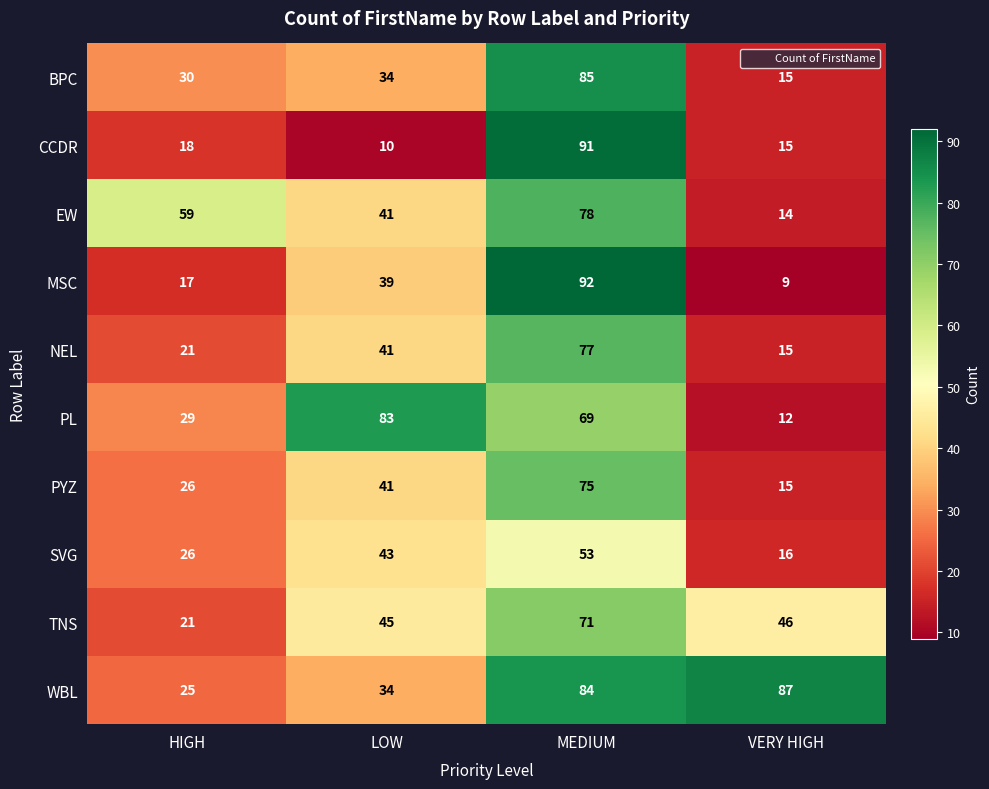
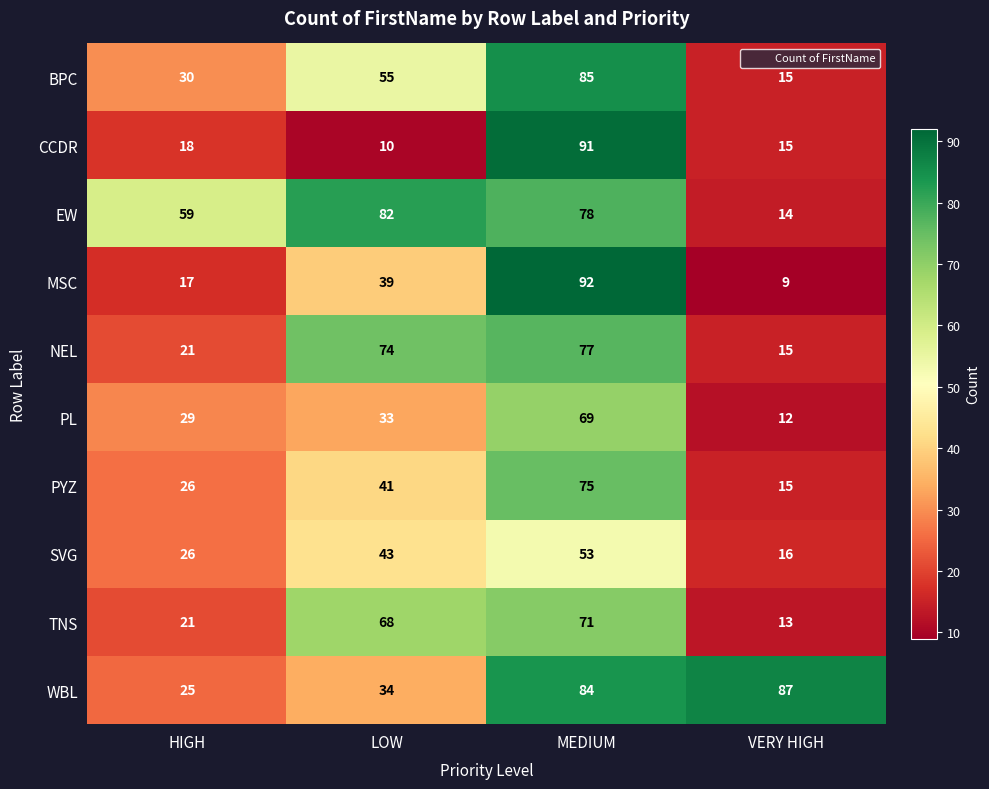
  {
    "BPC": {
      "HIGH": 30,
-     "LOW": 34,
+     "LOW": 55,
      "MEDIUM": 85,
      "VERY HIGH": 15
    },
    "CCDR": {
      "HIGH": 18,
      "LOW": 10,
      "MEDIUM": 91,
      "VERY HIGH": 15
    },
    "EW": {
      "HIGH": 59,
-     "LOW": 41,
+     "LOW": 82,
      "MEDIUM": 78,
      "VERY HIGH": 14
    },
    "MSC": {
      "HIGH": 17,
      "LOW": 39,
      "MEDIUM": 92,
      "VERY HIGH": 9
    },
    "NEL": {
      "HIGH": 21,
-     "LOW": 41,
+     "LOW": 74,
      "MEDIUM": 77,
      "VERY HIGH": 15
    },
    "PL": {
      "HIGH": 29,
-     "LOW": 83,
+     "LOW": 33,
      "MEDIUM": 69,
      "VERY HIGH": 12
    },
    "PYZ": {
      "HIGH": 26,
      "LOW": 41,
      "MEDIUM": 75,
      "VERY HIGH": 15
    },
    "SVG": {
      "HIGH": 26,
      "LOW": 43,
      "MEDIUM": 53,
      "VERY HIGH": 16
    },
    "TNS": {
      "HIGH": 21,
-     "LOW": 45,
+     "LOW": 68,
      "MEDIUM": 71,
-     "VERY HIGH": 46
+     "VERY HIGH": 13
    },
    "WBL": {
      "HIGH": 25,
      "LOW": 34,
      "MEDIUM": 84,
      "VERY HIGH": 87
    }
  }
